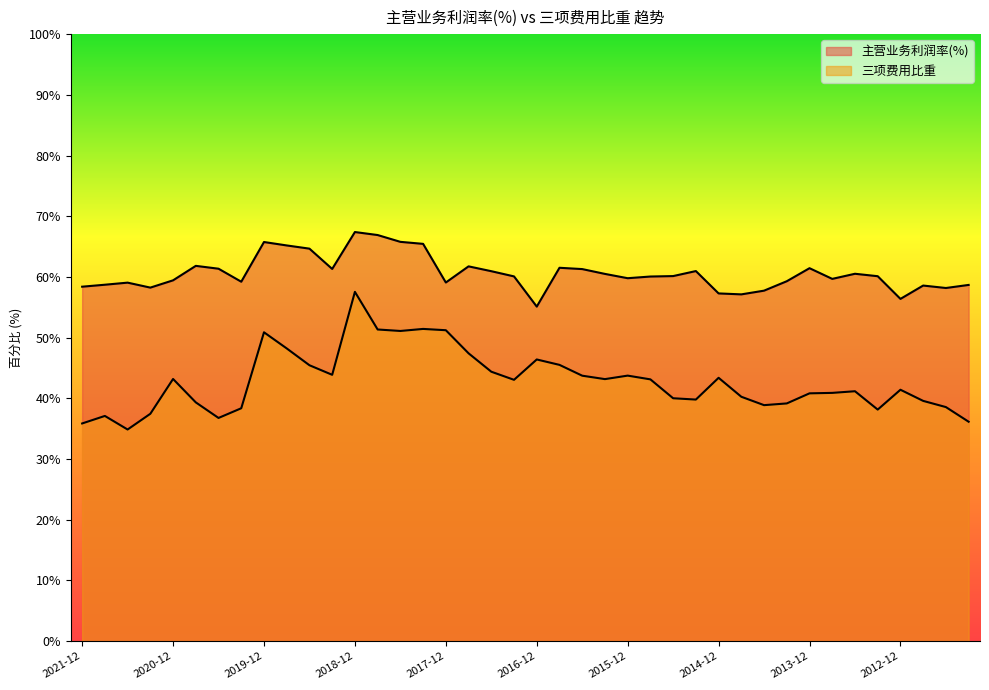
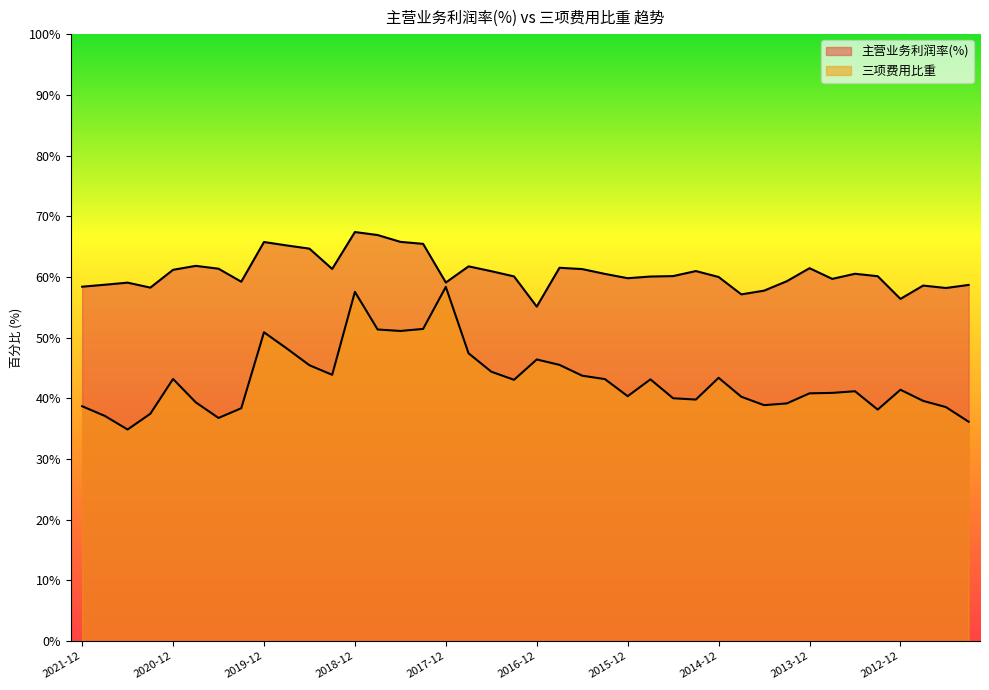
  {
    "主营业务利润率(%)": {
      "2021-12": "58%",
-     "2020-12": "59%",
+     "2020-12": "61%",
      "2019-12": "66%",
      "2018-12": "67%",
      "2017-12": "59%",
      "2016-12": "55%",
      "2015-12": "60%",
-     "2014-12": "57%",
+     "2014-12": "60%",
      "2013-12": "61%",
      "2012-12": "56%"
    },
    "三项费用比重": {
-     "2021-12": "36%",
+     "2021-12": "39%",
      "2020-12": "43%",
      "2019-12": "51%",
      "2018-12": "58%",
-     "2017-12": "51%",
+     "2017-12": "58%",
      "2016-12": "46%",
-     "2015-12": "44%",
+     "2015-12": "40%",
      "2014-12": "43%",
      "2013-12": "41%",
      "2012-12": "41%"
    }
  }
